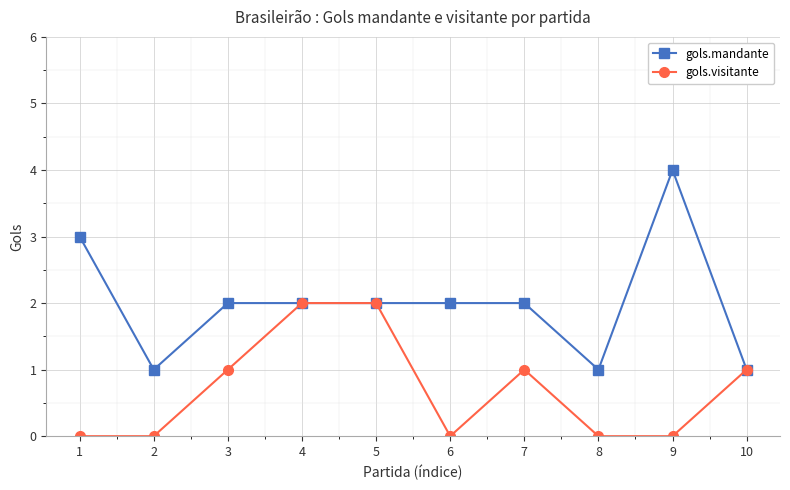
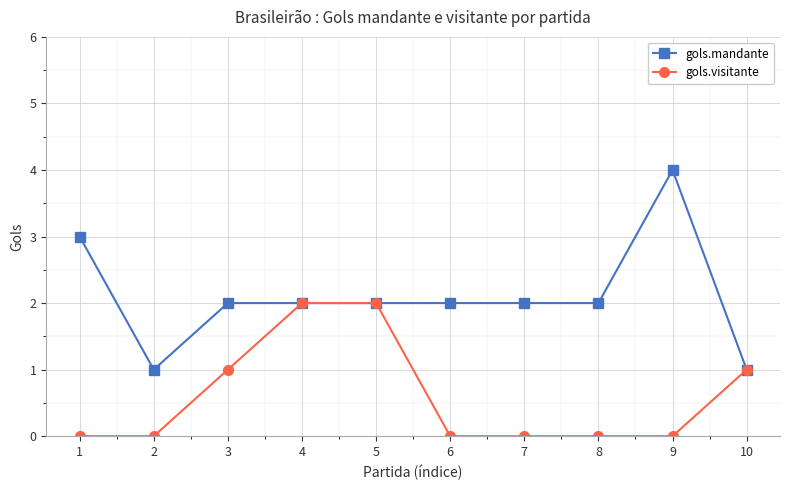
  {
    "gols.mandante": {
      "1": 3,
      "2": 1,
      "3": 2,
      "6": 2,
      "7": 2,
-     "8": 1,
+     "8": 2,
      "9": 4
    },
    "gols.visitante": {
      "1": 0,
      "2": 0,
      "3": 1,
      "6": 0,
-     "7": 1,
+     "7": 0,
      "8": 0,
      "9": 0
    }
  }
